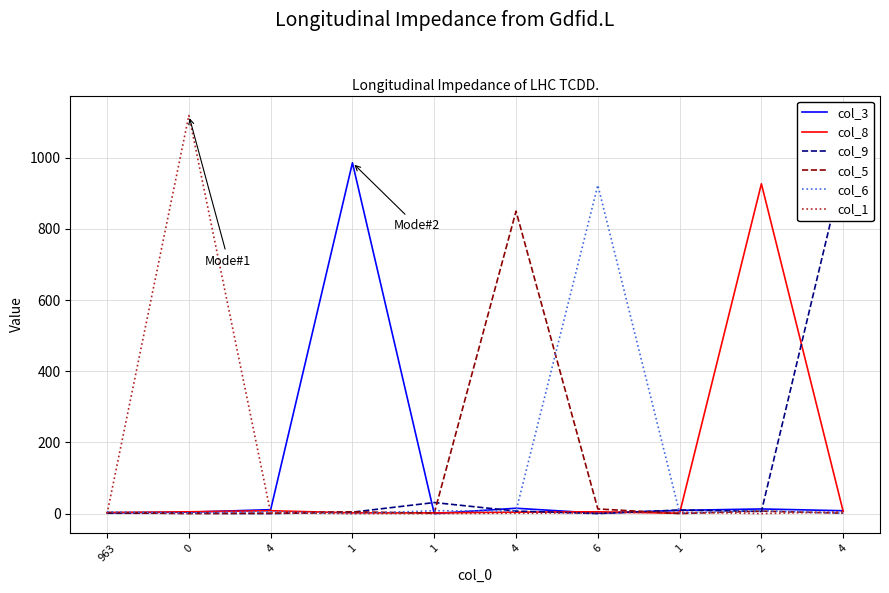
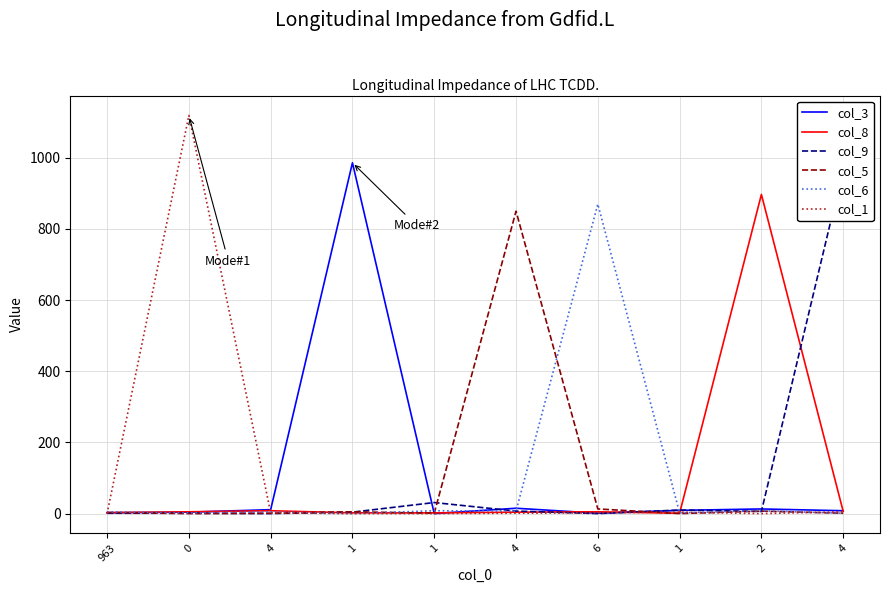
  {
    "col_8": {
-     "2": 930
+     "2": 900
    },
    "col_5": {
      "6": 10
    },
    "col_6": {
-     "6": 920
+     "6": 870
    }
  }
